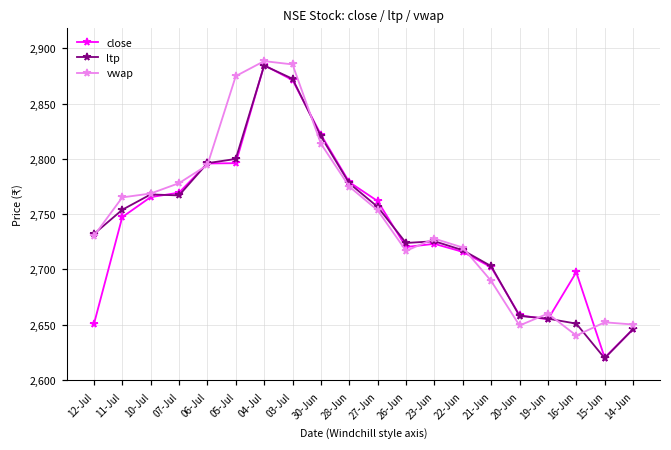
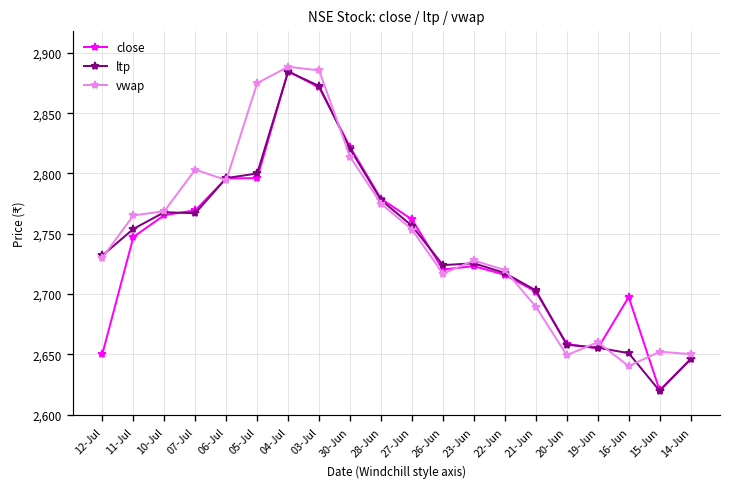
  {
    "close": {
      "12-Jul": "2,650",
      "11-Jul": "2,747",
      "05-Jul": "2,796",
      "27-Jun": "2,762",
      "26-Jun": "2,720",
      "16-Jun": "2,697"
    },
    "ltp": {
      "11-Jul": "2,754",
      "05-Jul": "2,800",
      "27-Jun": "2,757",
      "26-Jun": "2,724",
      "16-Jun": "2,651"
    },
    "vwap": {
      "11-Jul": "2,765",
-     "07-Jul": "2,778",
+     "07-Jul": "2,803",
      "05-Jul": "2,875",
      "04-Jul": "2,889",
      "03-Jul": "2,886",
      "30-Jun": "2,814",
      "28-Jun": "2,775",
      "27-Jun": "2,754",
      "26-Jun": "2,717",
      "21-Jun": "2,690",
      "20-Jun": "2,649",
      "19-Jun": "2,660",
      "16-Jun": "2,640",
      "15-Jun": "2,652",
      "14-Jun": "2,650"
    }
  }
